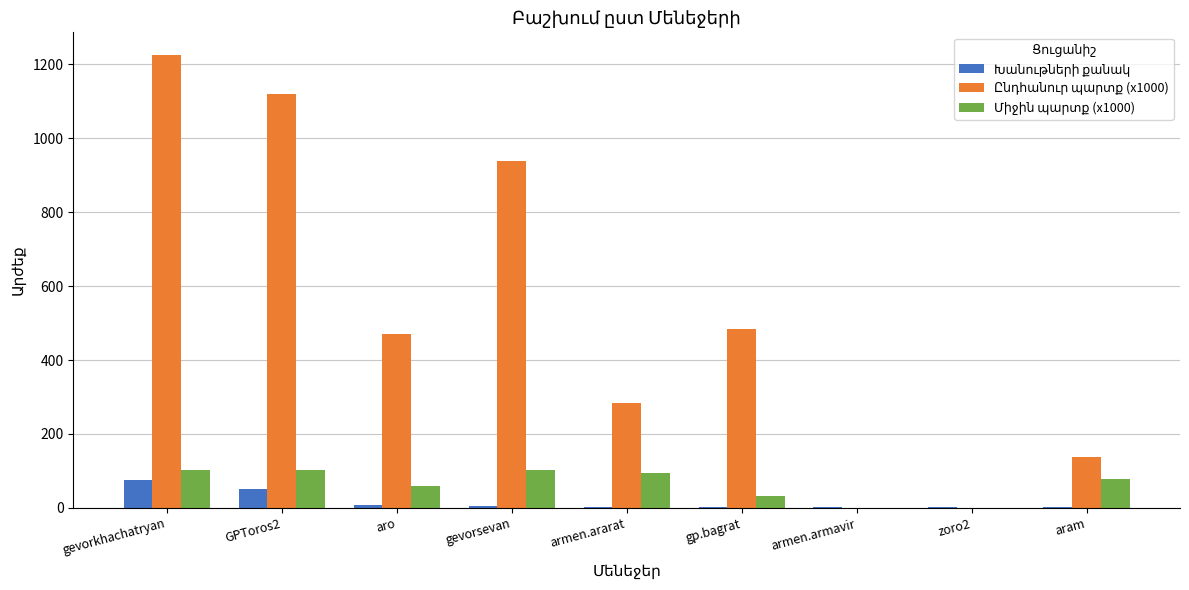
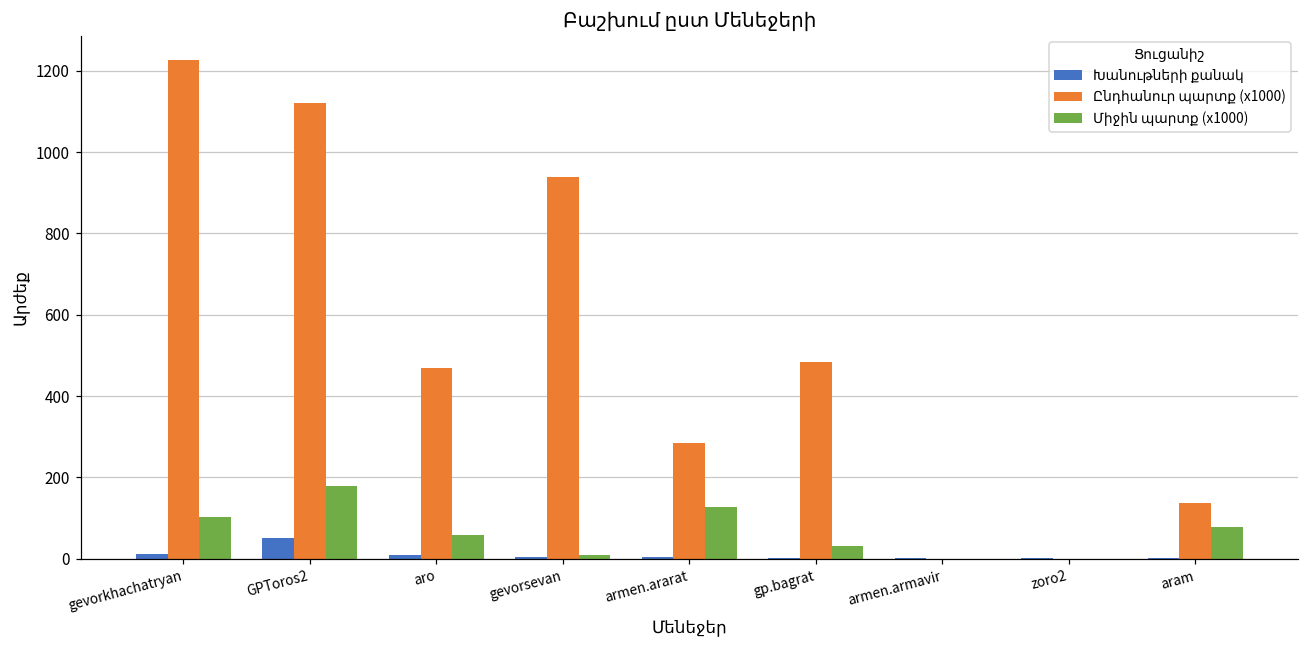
  {
    "Խանութների քանակ": {
-     "gevorkhachatryan": 70,
+     "gevorkhachatryan": 10,
      "GPToros2": 50,
      "aro": 10
    },
    "Ընդհանուր պարտք (x1000)": {
      "gevorkhachatryan": 1230,
      "GPToros2": 1120,
      "aro": 470,
      "gevorsevan": 940,
      "armen.ararat": 280,
      "gp.bagrat": 480,
      "armen.armavir": 0,
      "zoro2": 0,
      "aram": 140
    },
    "Միջին պարտք (x1000)": {
      "gevorkhachatryan": 100,
-     "GPToros2": 100,
+     "GPToros2": 180,
      "aro": 60,
-     "gevorsevan": 100,
-     "armen.ararat": 90,
+     "gevorsevan": 10,
+     "armen.ararat": 130,
      "gp.bagrat": 30,
      "armen.armavir": 0,
      "zoro2": 0,
      "aram": 80
    }
  }
